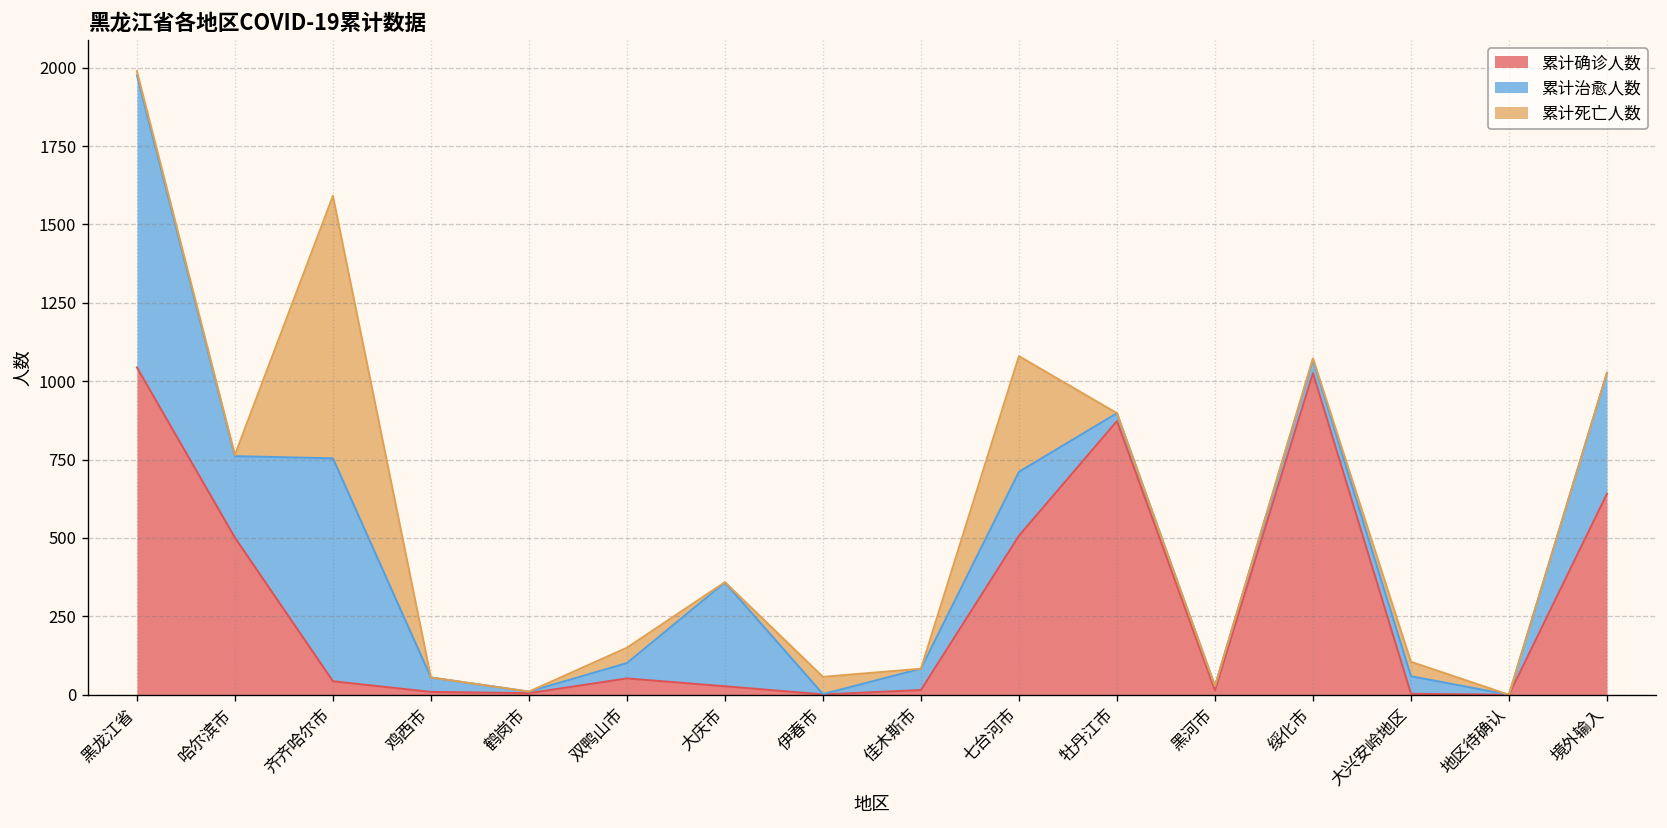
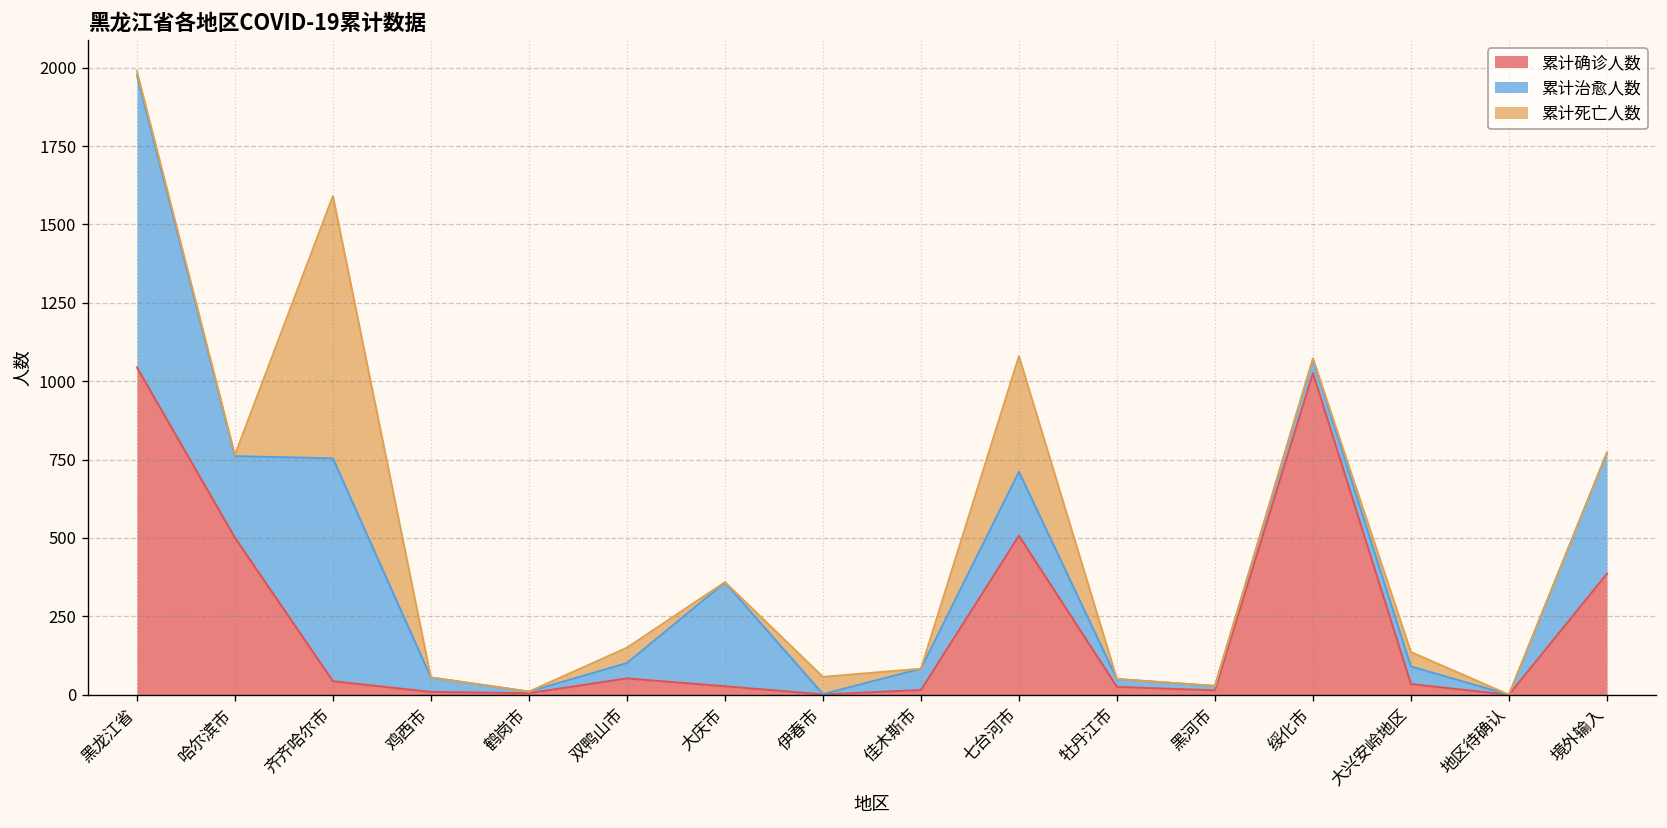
  {
    "累计确诊人数": {
      "黑龙江省": 1040,
      "哈尔滨市": 500,
      "齐齐哈尔市": 40,
      "鸡西市": 10,
      "双鸭山市": 50,
      "大庆市": 30,
      "佳木斯市": 20,
      "七台河市": 510,
-     "牡丹江市": 870,
+     "牡丹江市": 30,
      "黑河市": 10,
      "绥化市": 1030,
-     "大兴安岭地区": 0,
-     "境外输入": 640
+     "大兴安岭地区": 30,
+     "境外输入": 390
    },
    "累计治愈人数": {
      "黑龙江省": 930,
      "齐齐哈尔市": 710,
      "双鸭山市": 50,
      "七台河市": 200,
      "大兴安岭地区": 60
    },
    "累计死亡人数": {
      "黑龙江省": 10,
      "齐齐哈尔市": 840,
      "双鸭山市": 50,
      "伊春市": 60,
      "七台河市": 370,
      "大兴安岭地区": 50
    }
  }
